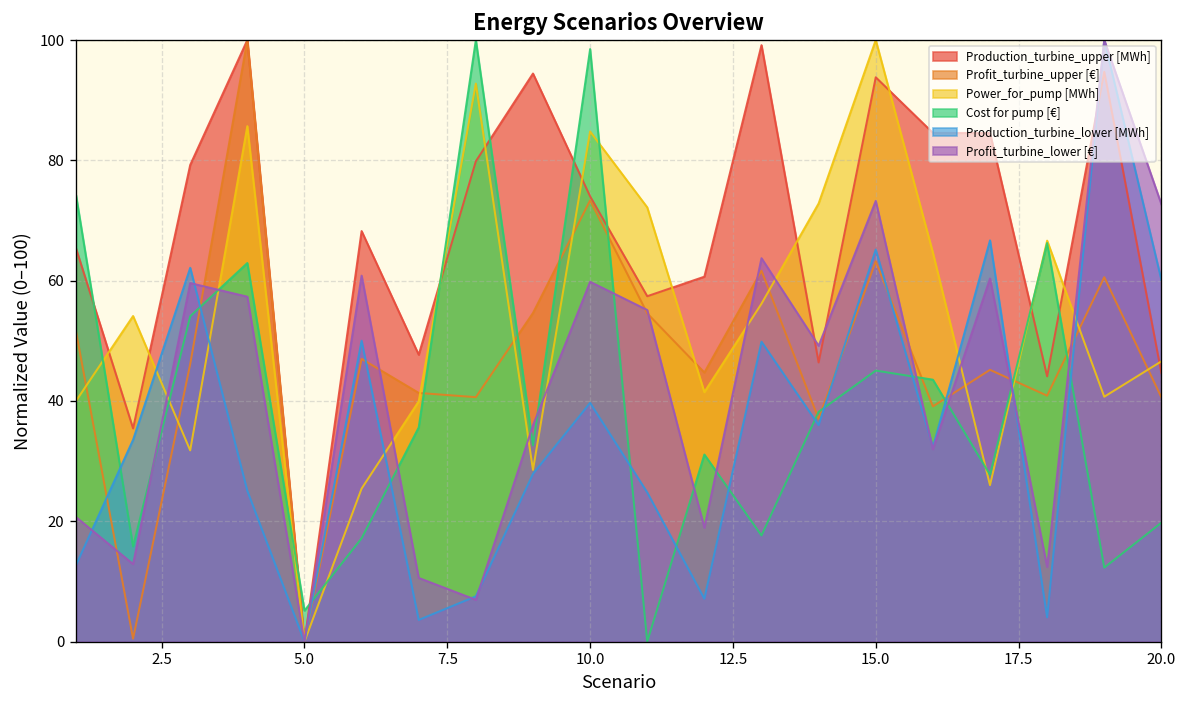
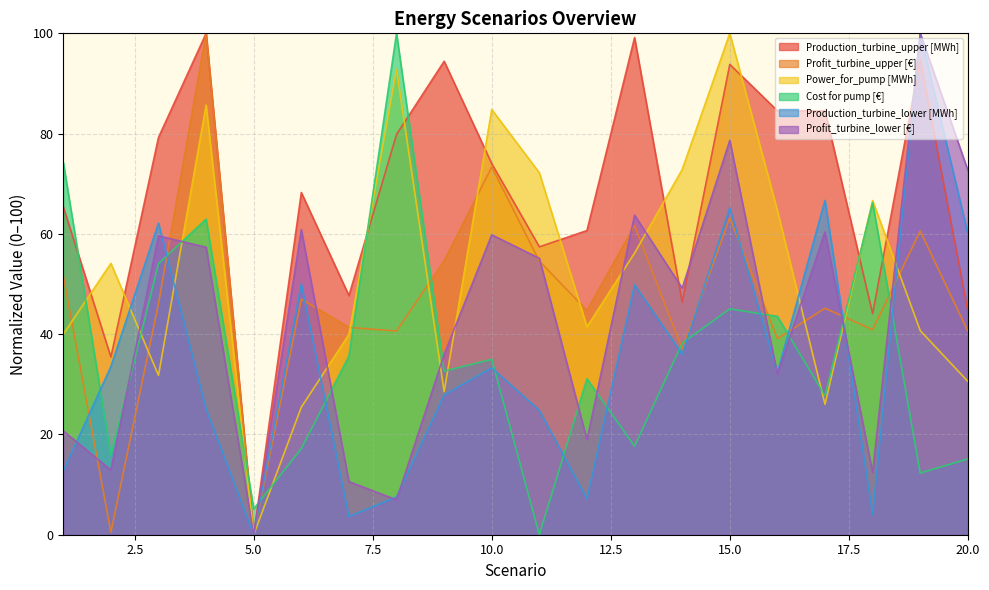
  {
    "Power_for_pump [MWh]": {
      "10.0": 85,
      "15.0": 100,
-     "20.0": 47
+     "20.0": 31
    },
    "Cost for pump [€]": {
      "5.0": 5,
-     "10.0": 98,
+     "10.0": 35,
      "15.0": 45,
-     "20.0": 20
+     "20.0": 15
    },
    "Production_turbine_lower [MWh]": {
-     "10.0": 40,
+     "10.0": 33,
      "15.0": 65,
      "20.0": 60
    },
    "Profit_turbine_lower [€]": {
      "10.0": 60,
-     "15.0": 73,
+     "15.0": 79,
      "20.0": 73
    }
  }
